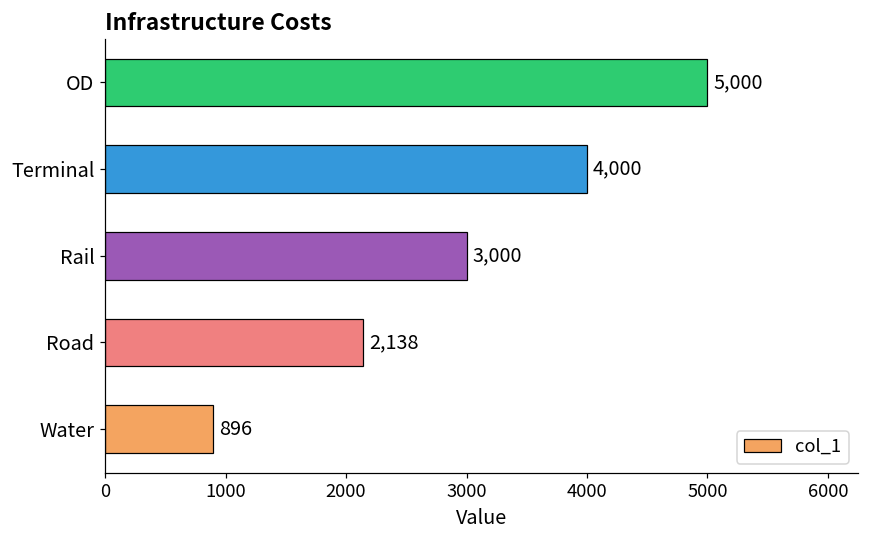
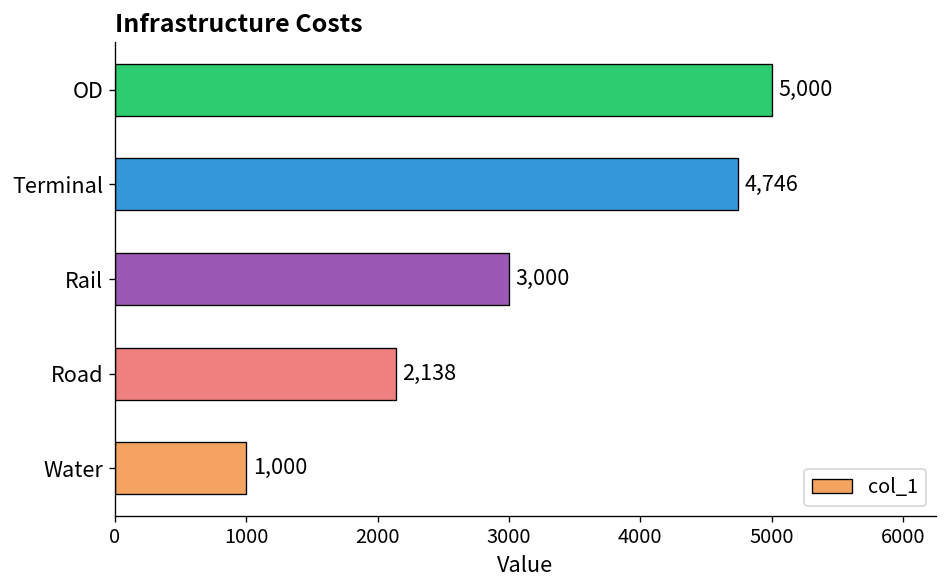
  {
    "OD": "5,000",
-   "Terminal": "4,000",
+   "Terminal": "4,746",
    "Rail": "3,000",
    "Road": "2,138",
-   "Water": "896"
+   "Water": "1,000"
  }
